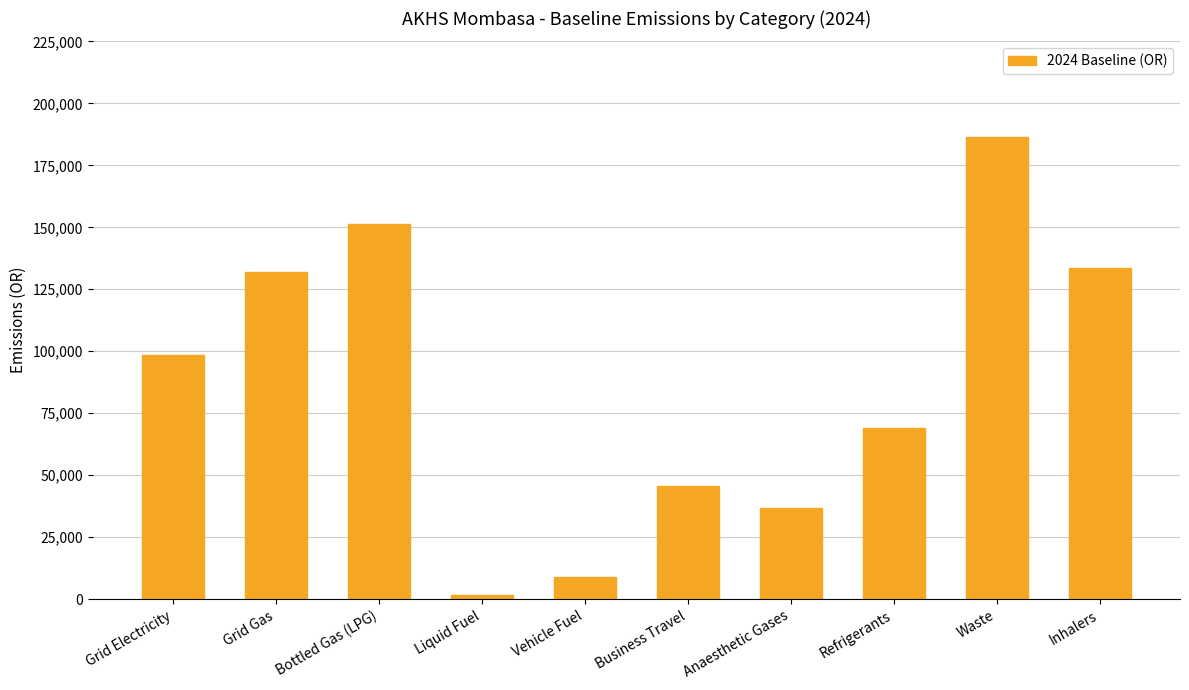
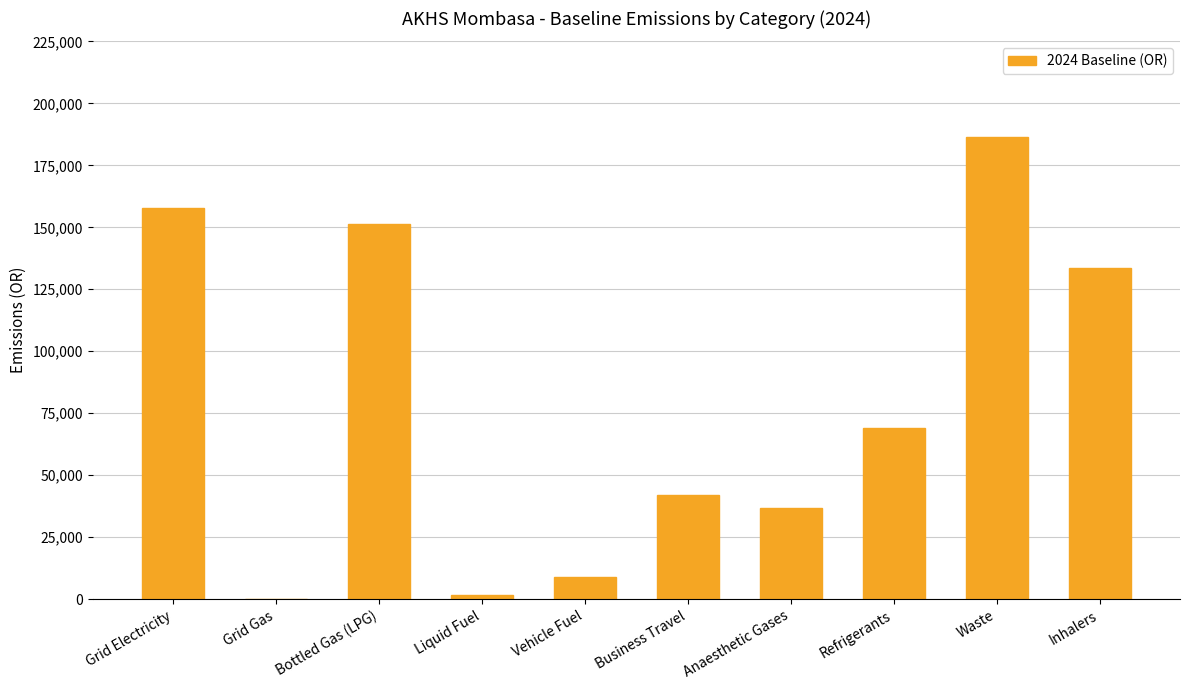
  {
-   "Grid Electricity": "98,000",
-   "Grid Gas": "132,000",
+   "Grid Electricity": "158,000",
+   "Grid Gas": "0",
    "Bottled Gas (LPG)": "151,000",
    "Liquid Fuel": "2,000",
    "Vehicle Fuel": "9,000",
-   "Business Travel": "45,000",
+   "Business Travel": "42,000",
    "Anaesthetic Gases": "37,000",
    "Refrigerants": "69,000",
    "Waste": "186,000",
    "Inhalers": "134,000"
  }
